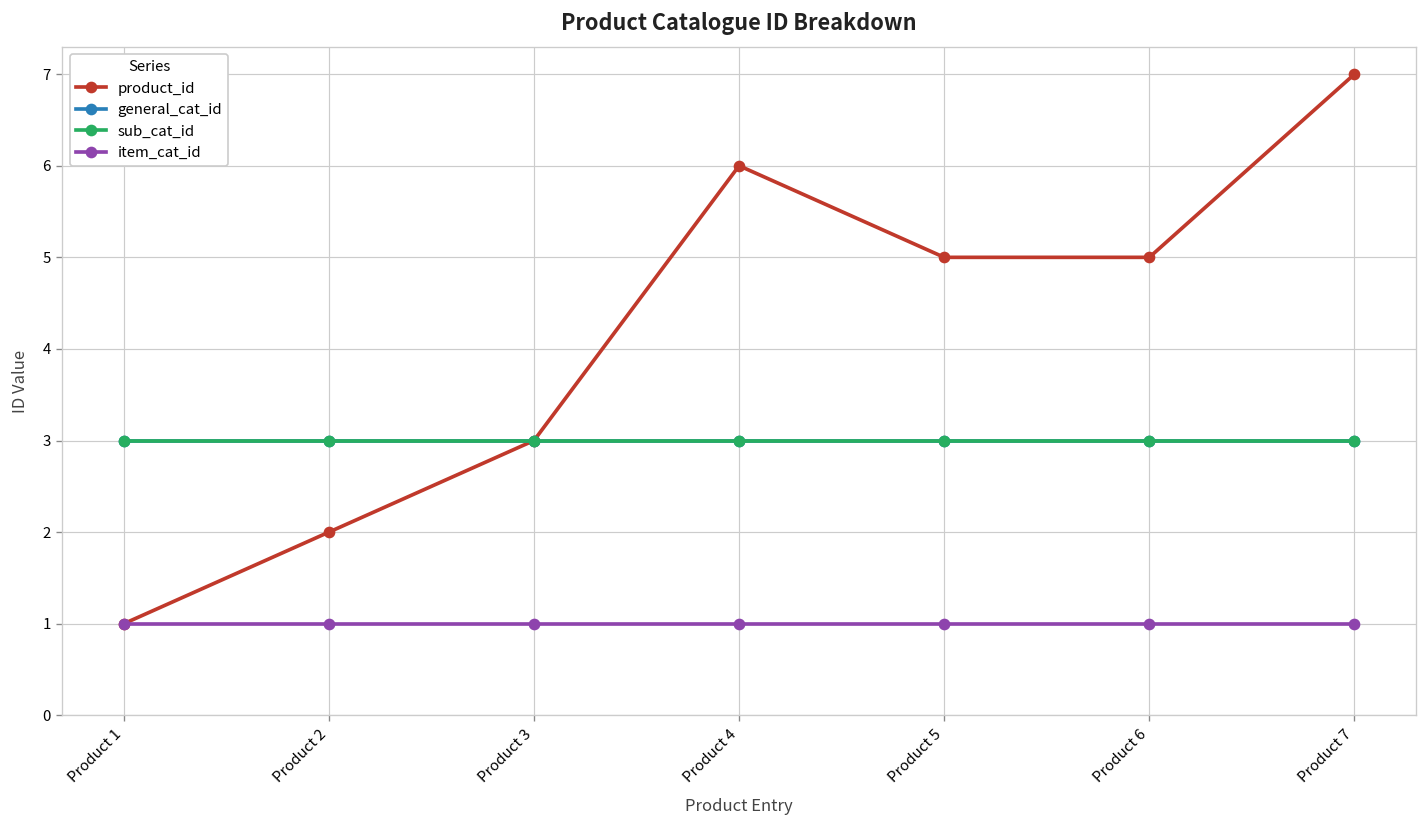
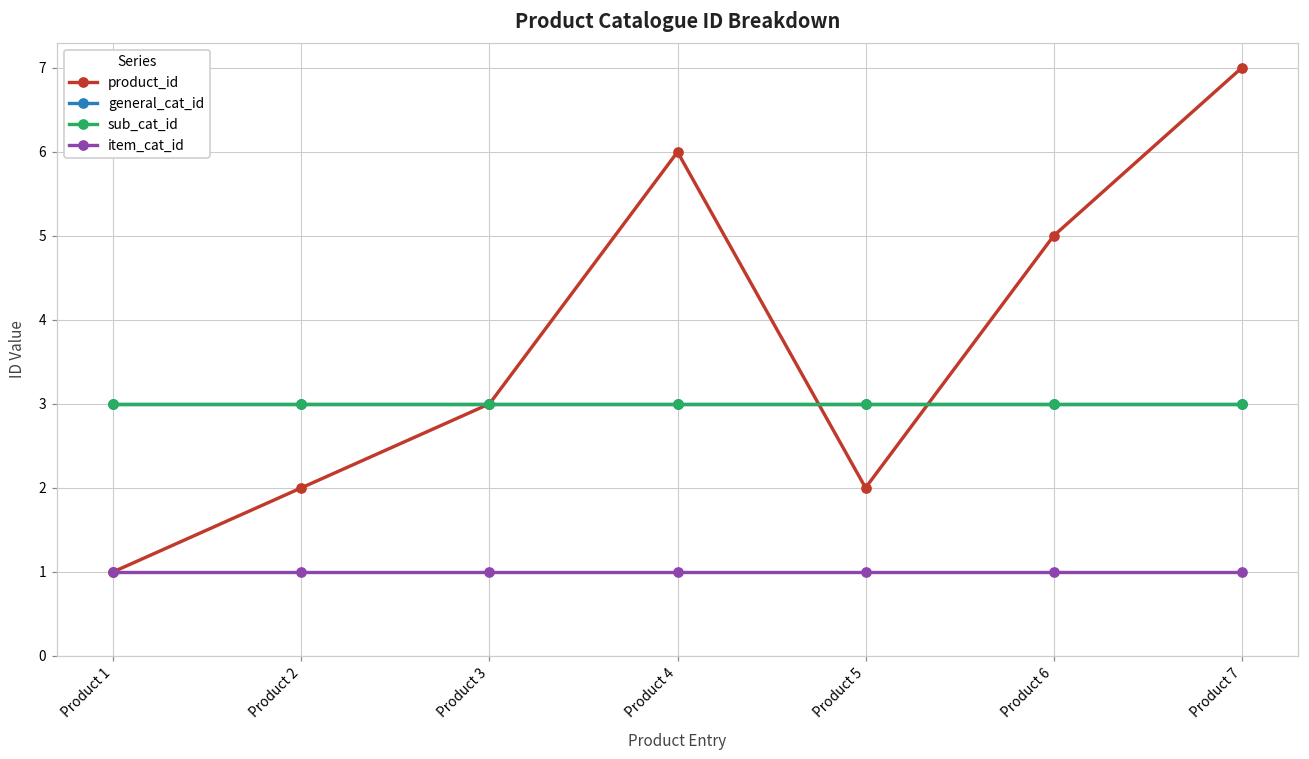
  {
    "product_id": {
      "Product 2": 2,
      "Product 4": 6,
-     "Product 5": 5,
+     "Product 5": 2,
      "Product 6": 5,
      "Product 7": 7
    },
    "sub_cat_id": {
      "Product 1": 3,
      "Product 2": 3,
      "Product 4": 3,
      "Product 5": 3,
      "Product 6": 3,
      "Product 7": 3
    },
    "item_cat_id": {
      "Product 2": 1,
      "Product 3": 1,
      "Product 4": 1,
      "Product 5": 1,
      "Product 6": 1,
      "Product 7": 1
    }
  }
